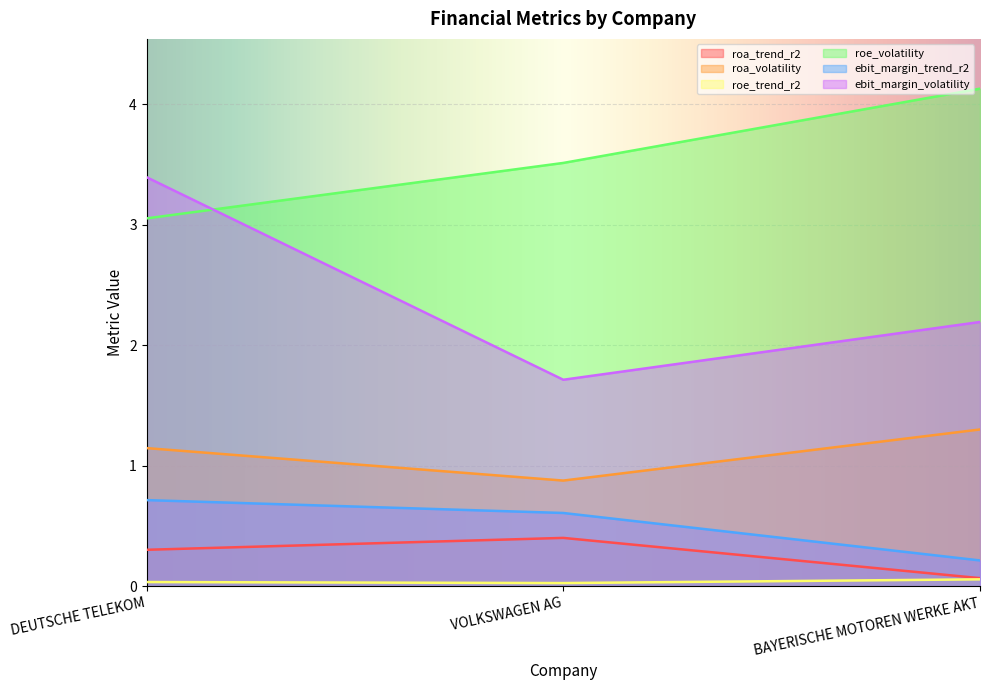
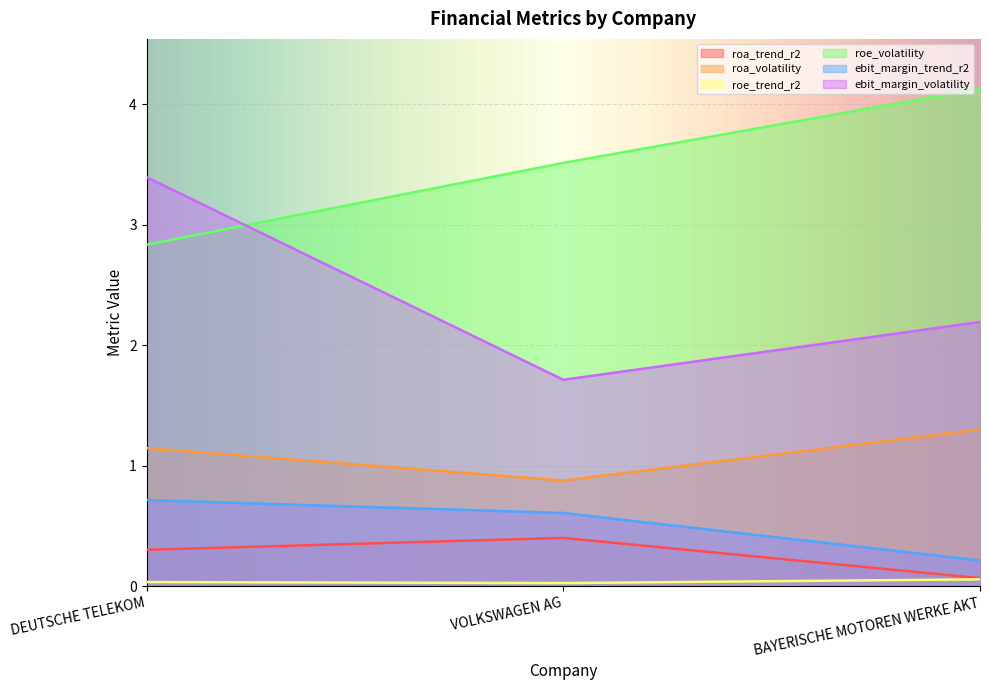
  {
    "roe_trend_r2": {
      "DEUTSCHE TELEKOM": 0.04,
      "VOLKSWAGEN AG": 0.03
    },
    "roe_volatility": {
-     "DEUTSCHE TELEKOM": 3.05,
+     "DEUTSCHE TELEKOM": 2.84,
      "VOLKSWAGEN AG": 3.51,
      "BAYERISCHE MOTOREN WERKE AKT": 4.13
    },
    "ebit_margin_trend_r2": {
      "DEUTSCHE TELEKOM": 0.72,
      "VOLKSWAGEN AG": 0.61,
      "BAYERISCHE MOTOREN WERKE AKT": 0.21
    },
    "ebit_margin_volatility": {
      "DEUTSCHE TELEKOM": 3.40,
      "VOLKSWAGEN AG": 1.71,
      "BAYERISCHE MOTOREN WERKE AKT": 2.19
    }
  }
